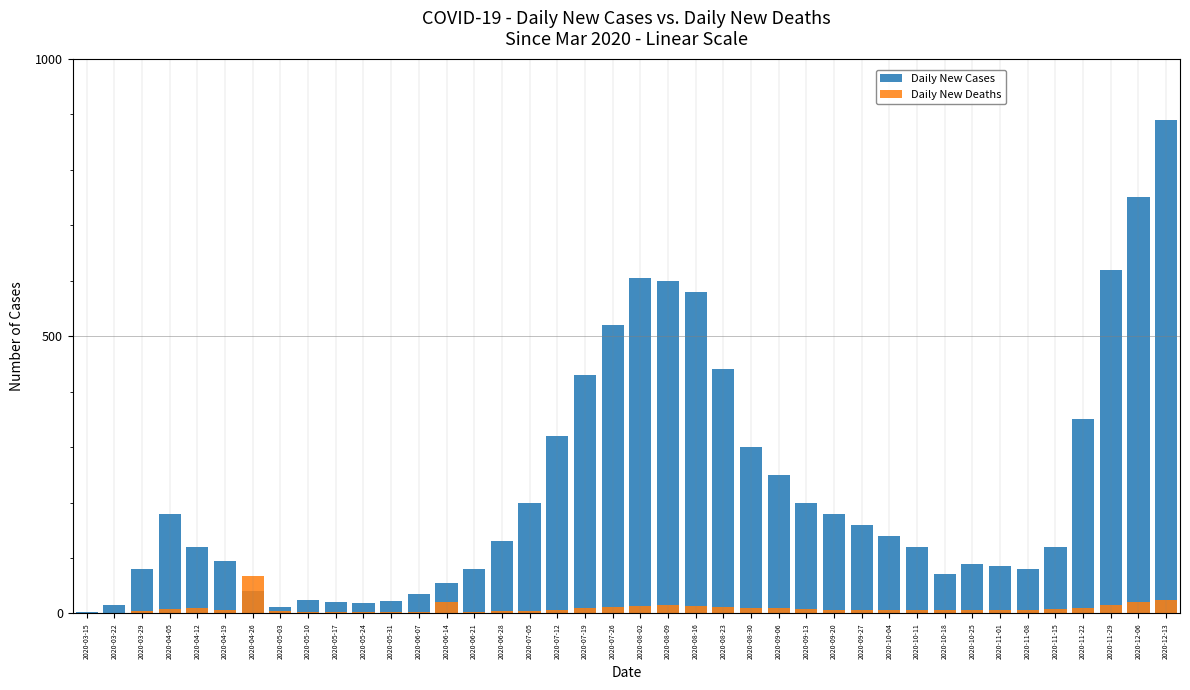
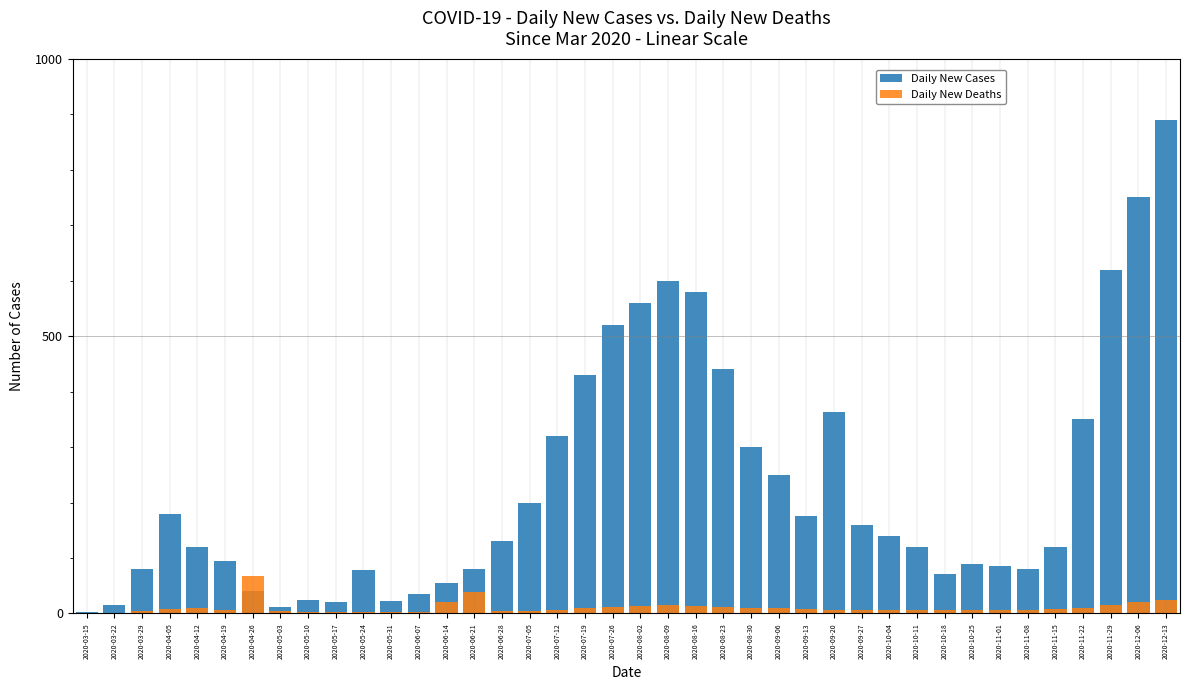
  {
    "Daily New Cases": {
      "2020-03-22": 20,
      "2020-03-29": 80,
      "2020-04-05": 180,
      "2020-04-12": 120,
      "2020-04-19": 90,
      "2020-05-03": 10,
      "2020-05-10": 30,
      "2020-05-17": 20,
-     "2020-05-24": 20,
+     "2020-05-24": 80,
      "2020-05-31": 20,
      "2020-06-07": 40,
      "2020-06-14": 60,
      "2020-06-21": 80,
      "2020-06-28": 130,
      "2020-07-05": 200,
      "2020-07-12": 320,
      "2020-07-19": 430,
      "2020-07-26": 520,
-     "2020-08-02": 600,
+     "2020-08-02": 560,
      "2020-08-09": 600,
      "2020-08-16": 580,
      "2020-08-23": 440,
      "2020-08-30": 300,
      "2020-09-06": 250,
-     "2020-09-13": 200,
-     "2020-09-20": 180,
+     "2020-09-13": 180,
+     "2020-09-20": 360,
      "2020-09-27": 160,
      "2020-10-04": 140,
      "2020-10-11": 120,
      "2020-10-18": 70,
      "2020-10-25": 90,
      "2020-11-01": 90,
      "2020-11-08": 80,
      "2020-11-15": 120,
      "2020-11-22": 350,
      "2020-11-29": 620,
      "2020-12-06": 750,
      "2020-12-13": 890
    },
    "Daily New Deaths": {
      "2020-03-15": 0,
      "2020-04-26": 70,
-     "2020-06-21": 0
+     "2020-06-21": 40
    }
  }
